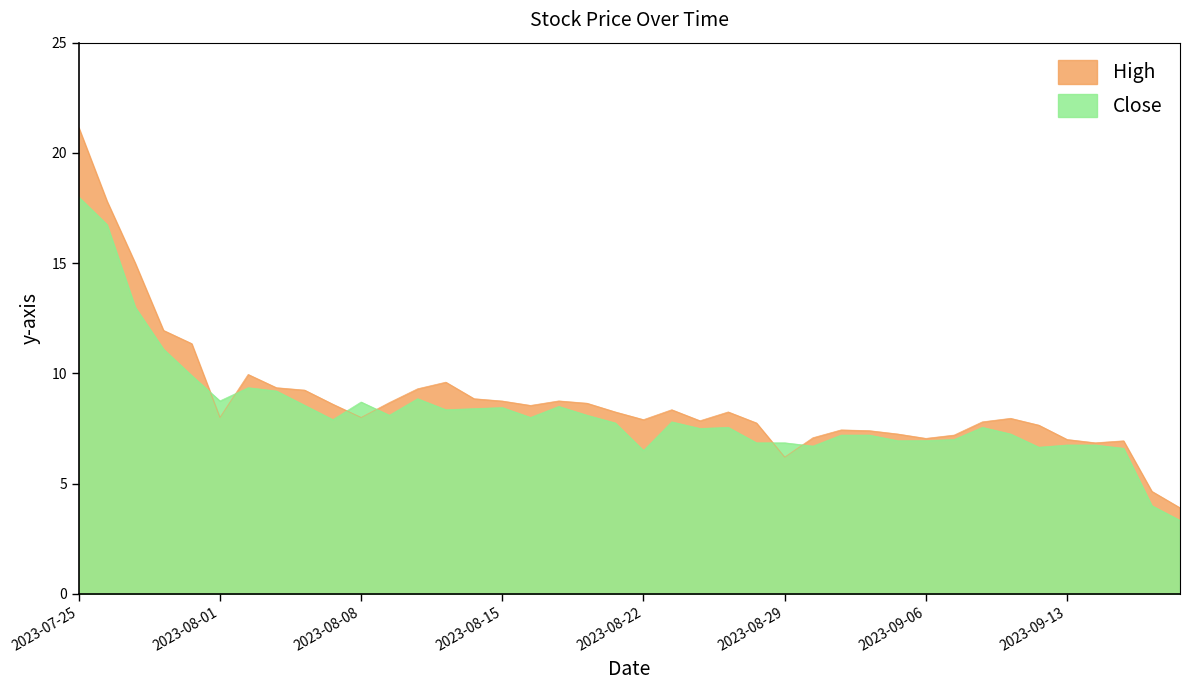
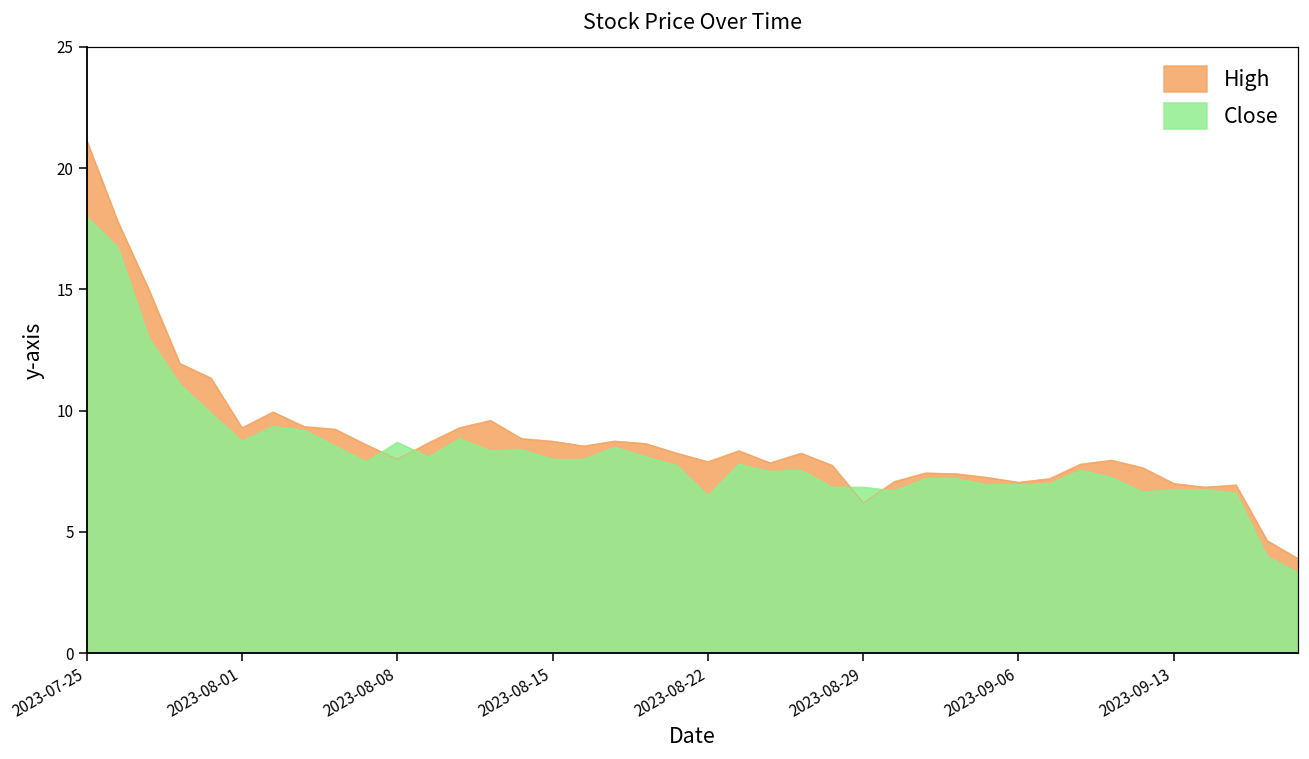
  {
    "High": {
      "2023-07-25": 21.2,
-     "2023-08-01": 8.0,
+     "2023-08-01": 9.3,
      "2023-08-08": 8.0,
      "2023-08-15": 8.7,
      "2023-08-22": 7.9,
      "2023-08-29": 6.2,
      "2023-09-13": 7.0
    },
    "Close": {
      "2023-07-25": 18.0,
      "2023-08-01": 8.8,
      "2023-08-08": 8.7,
-     "2023-08-15": 8.4,
+     "2023-08-15": 8.0,
      "2023-08-22": 6.5,
      "2023-08-29": 6.9,
      "2023-09-13": 6.8
    }
  }
